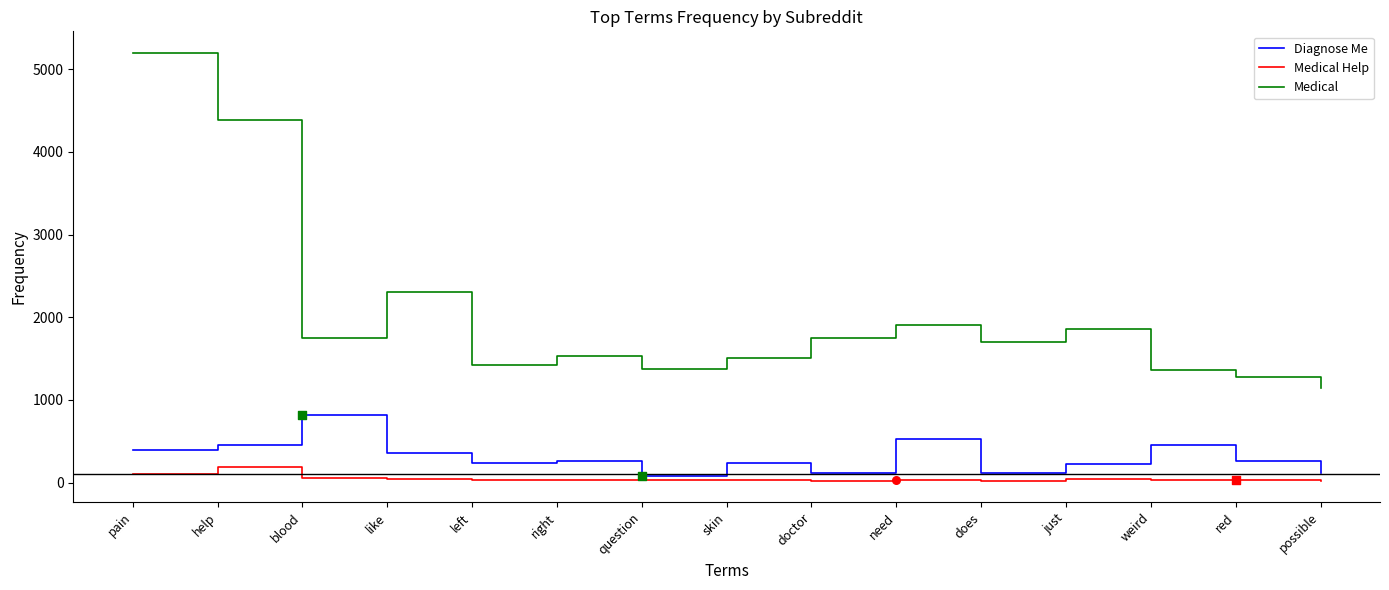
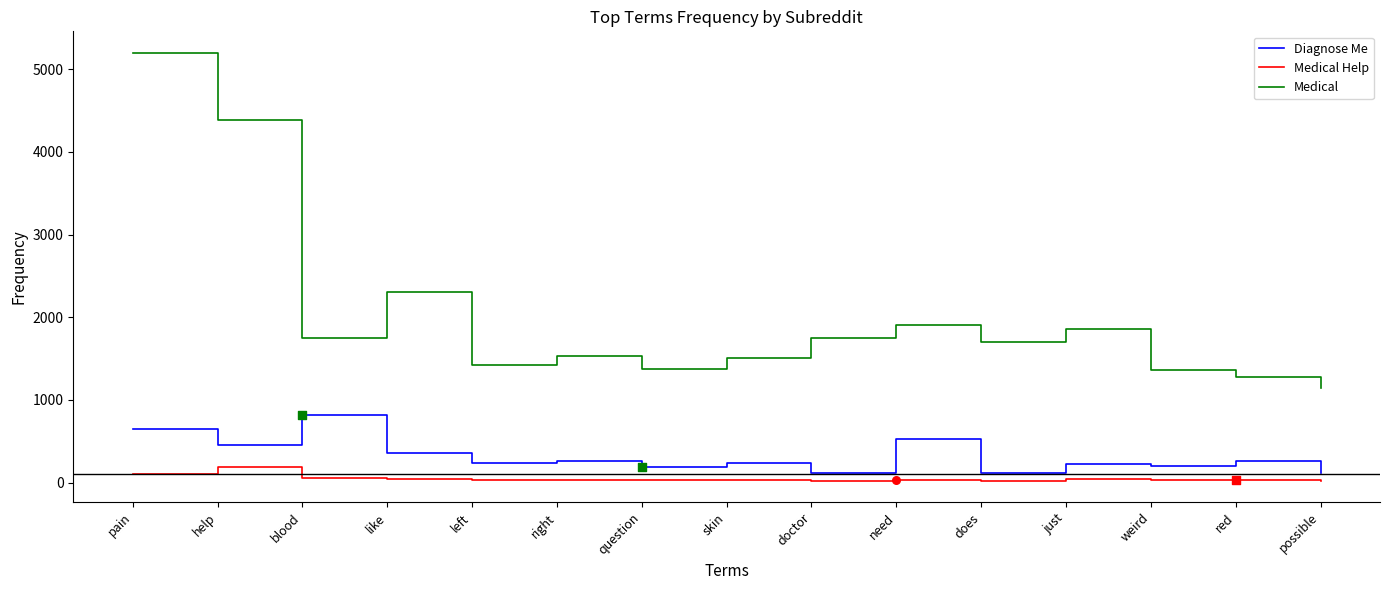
  {
    "Diagnose Me": {
-     "pain": 400,
+     "pain": 600,
      "help": 500,
      "like": 400,
      "left": 200,
      "right": 300,
-     "question": 100,
+     "question": 200,
      "skin": 200,
      "doctor": 100,
      "need": 500,
      "does": 100,
      "just": 200,
-     "weird": 500,
+     "weird": 200,
      "red": 300,
      "possible": 100
    }
  }
